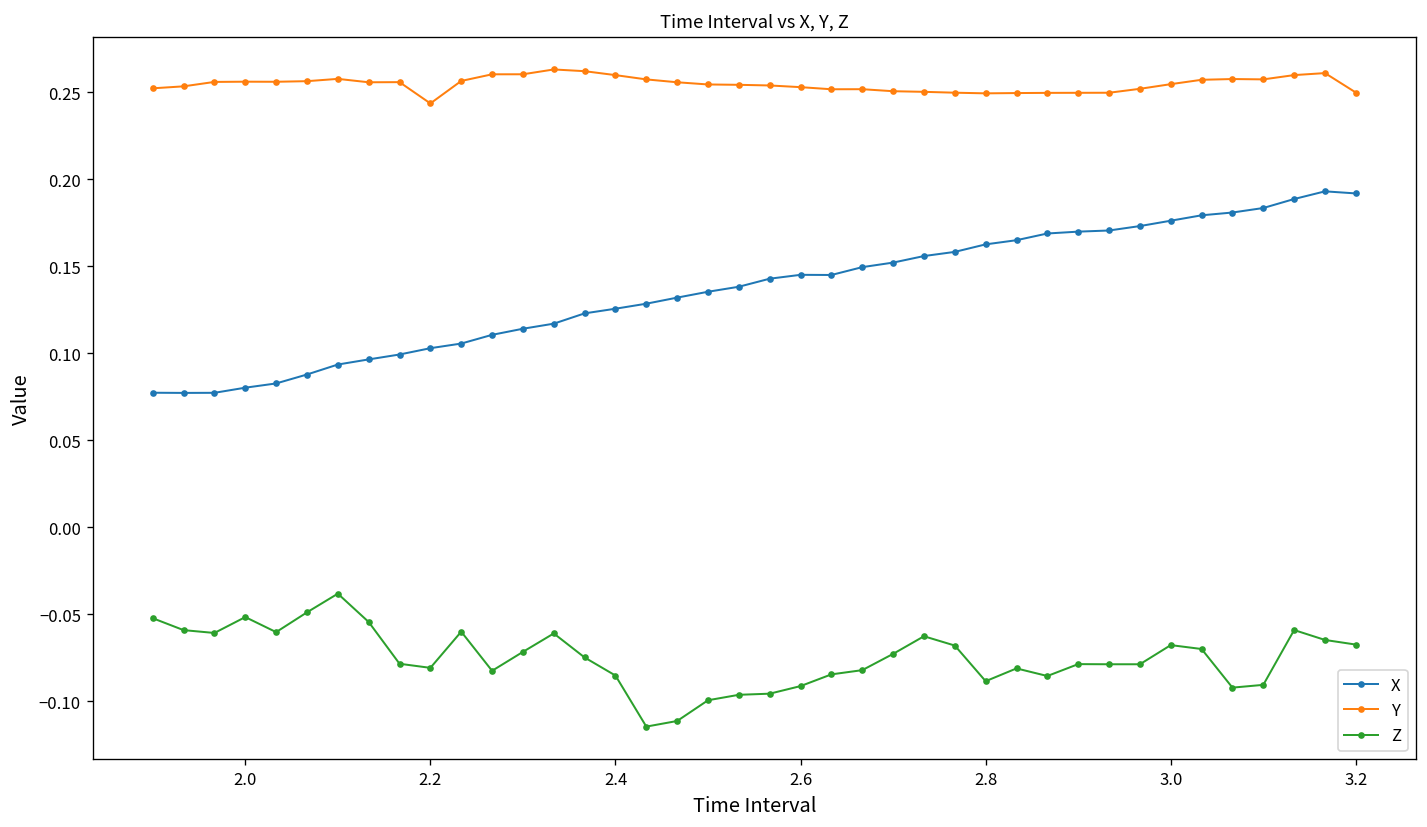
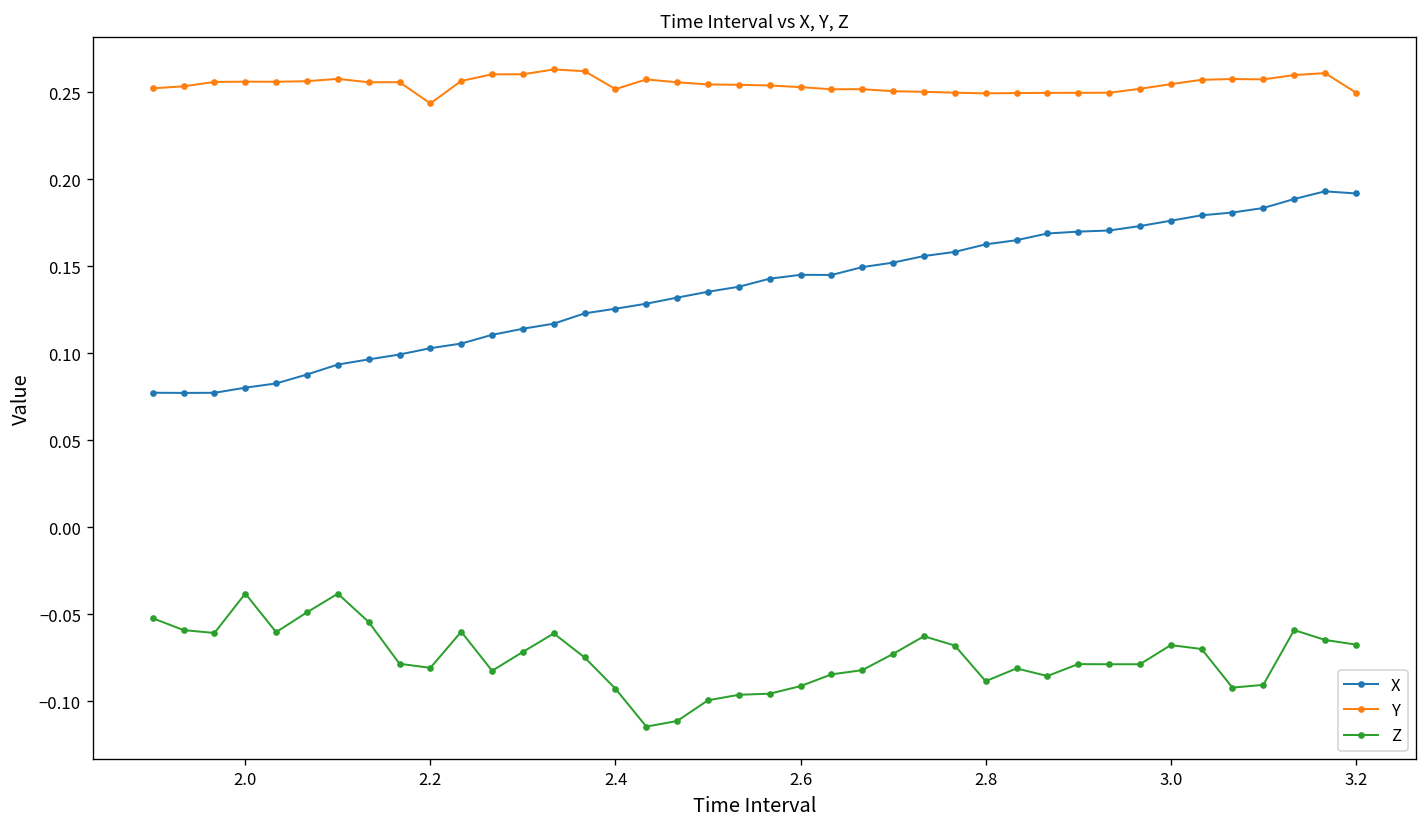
  {
    "X": {
      "2.0": 0.080,
      "2.2": 0.103,
      "2.4": 0.126,
      "2.6": 0.145,
      "2.8": 0.163,
      "3.0": 0.176,
      "3.2": 0.192
    },
    "Y": {
      "2.0": 0.256,
      "2.2": 0.244,
-     "2.4": 0.260,
+     "2.4": 0.252,
      "2.6": 0.253,
      "2.8": 0.249,
      "3.0": 0.255,
      "3.2": 0.250
    },
    "Z": {
-     "2.0": -0.052,
+     "2.0": -0.038,
      "2.2": -0.081,
-     "2.4": -0.085,
+     "2.4": -0.093,
      "2.6": -0.091,
      "2.8": -0.089,
      "3.0": -0.068,
      "3.2": -0.068
    }
  }
